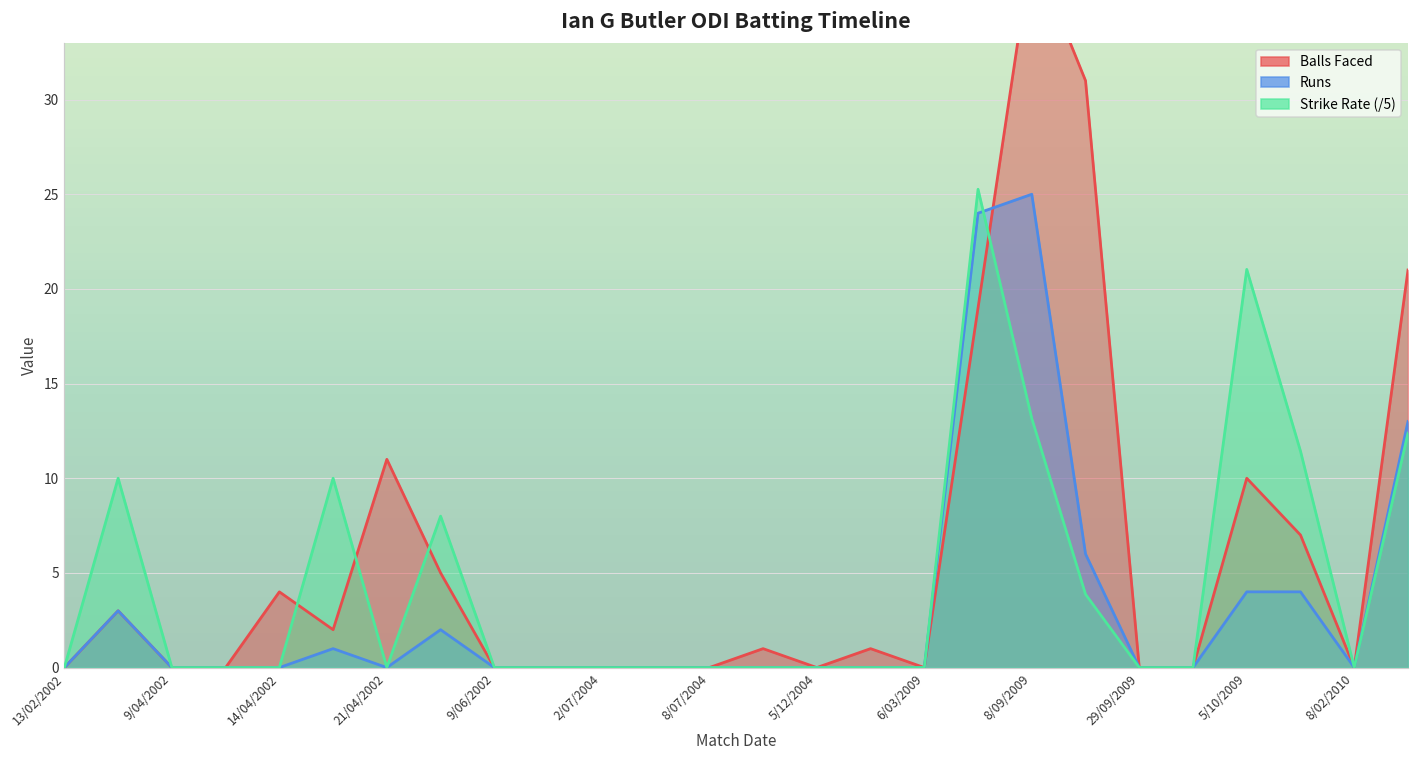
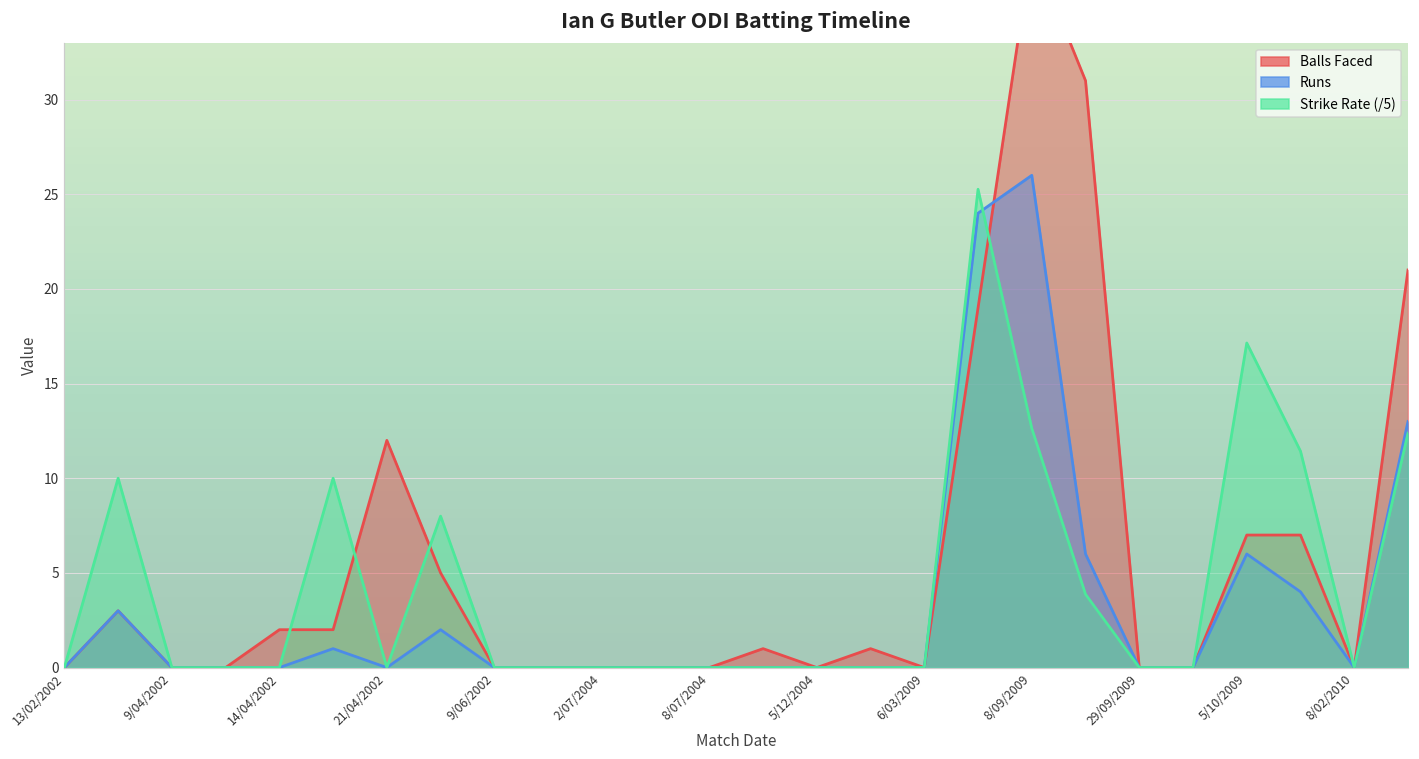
  {
    "Balls Faced": {
-     "14/04/2002": 4,
-     "21/04/2002": 11,
-     "5/10/2009": 10
+     "14/04/2002": 2,
+     "21/04/2002": 12,
+     "5/10/2009": 7
    },
    "Runs": {
-     "8/09/2009": 25,
-     "5/10/2009": 4
+     "8/09/2009": 26,
+     "5/10/2009": 6
    },
    "Strike Rate (/5)": {
-     "8/09/2009": 13.2,
-     "5/10/2009": 21.0
+     "8/09/2009": 12.6,
+     "5/10/2009": 17.1
    }
  }
